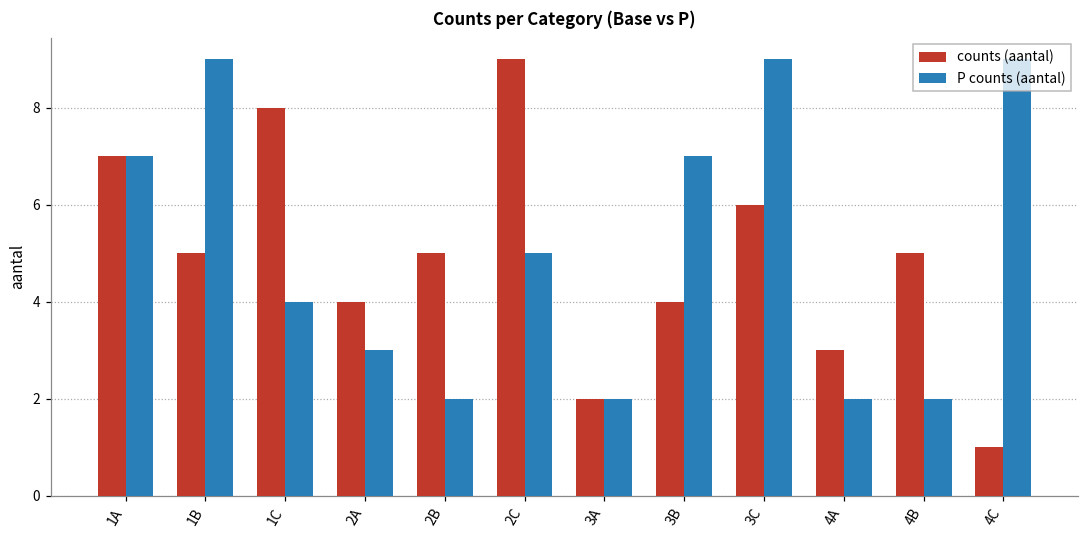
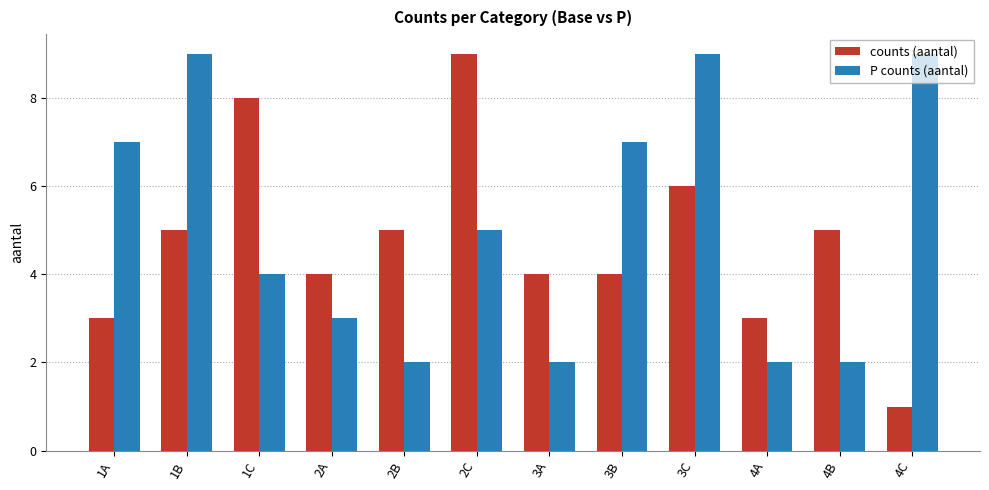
  {
    "counts (aantal)": {
-     "1A": 7,
+     "1A": 3,
      "1B": 5,
      "1C": 8,
      "2A": 4,
      "2B": 5,
      "2C": 9,
-     "3A": 2,
+     "3A": 4,
      "3B": 4,
      "3C": 6,
      "4A": 3,
      "4B": 5,
      "4C": 1
    },
    "P counts (aantal)": {
      "1A": 7,
      "1B": 9,
      "1C": 4,
      "2A": 3,
      "2B": 2,
      "2C": 5,
      "3A": 2,
      "3B": 7,
      "3C": 9,
      "4A": 2,
      "4B": 2
    }
  }
